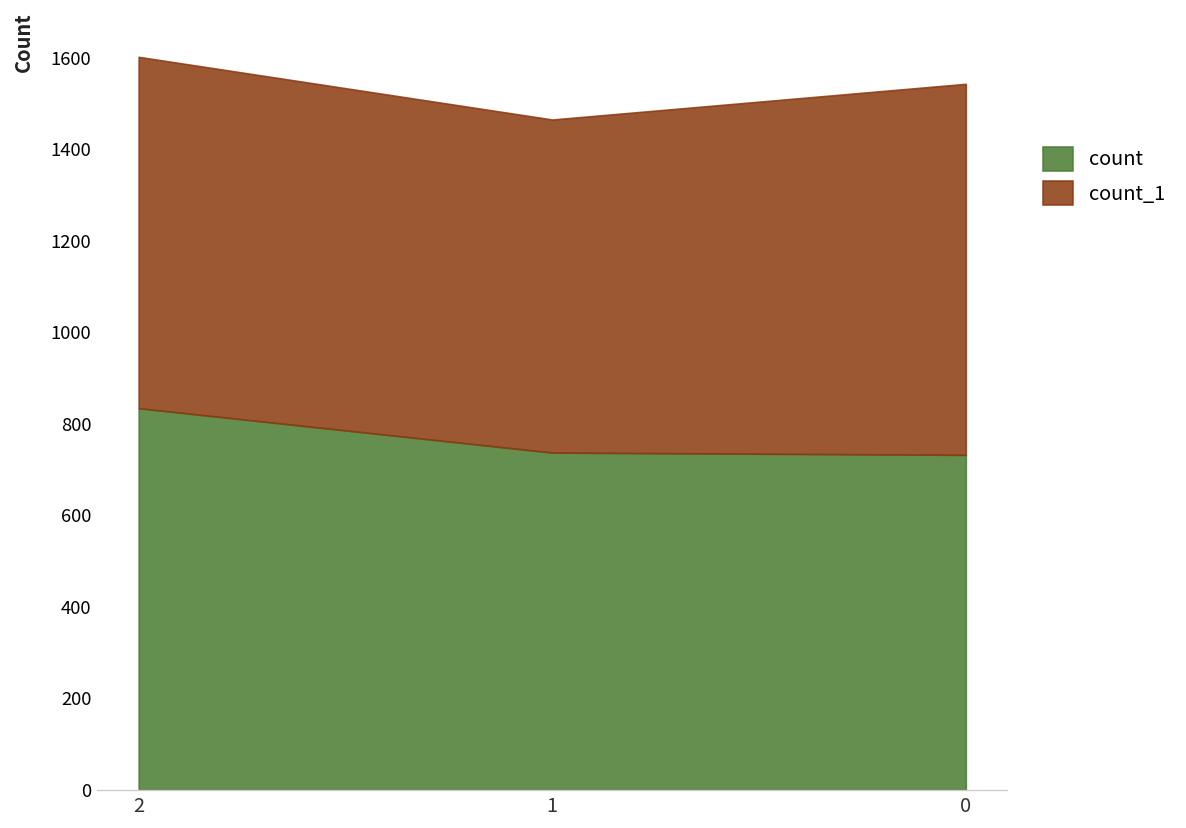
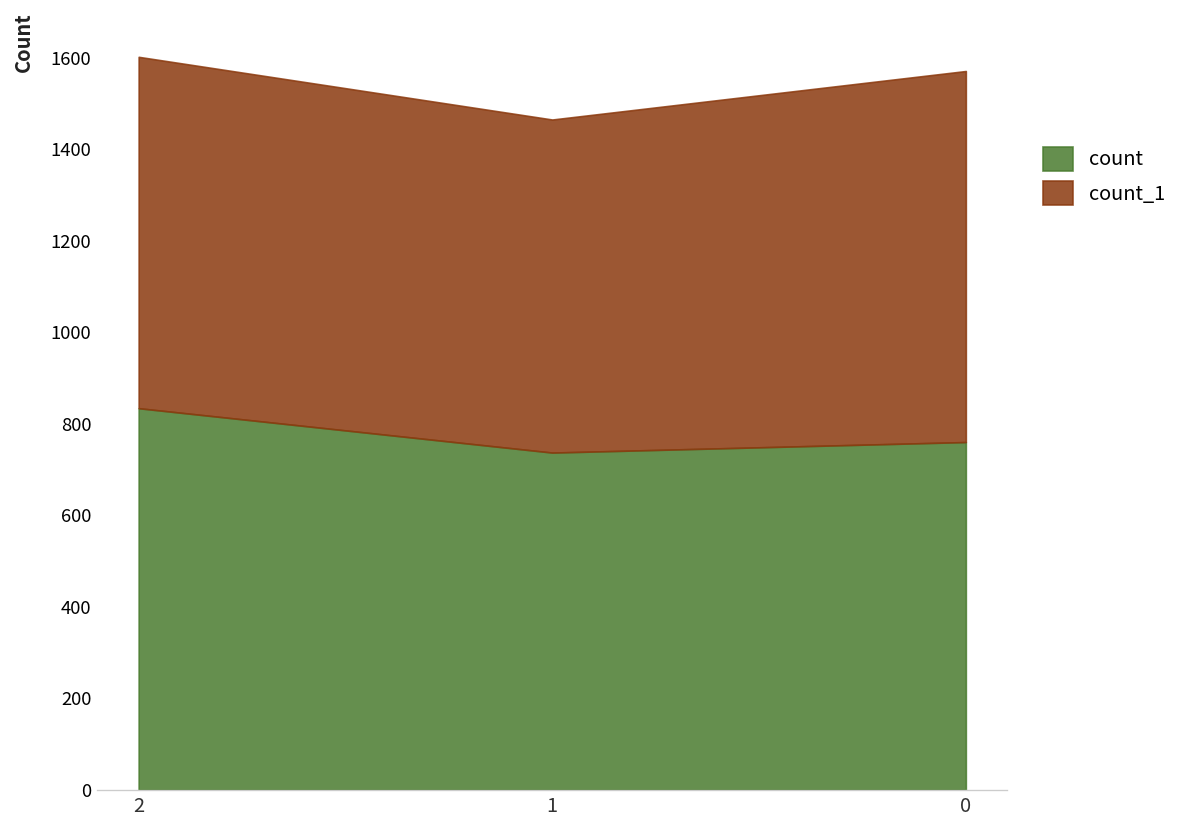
  {
    "count": {
      "2": 830,
      "1": 740,
-     "0": 730
+     "0": 760
    },
    "count_1": {
      "2": 770,
      "1": 730,
      "0": 810
    }
  }
